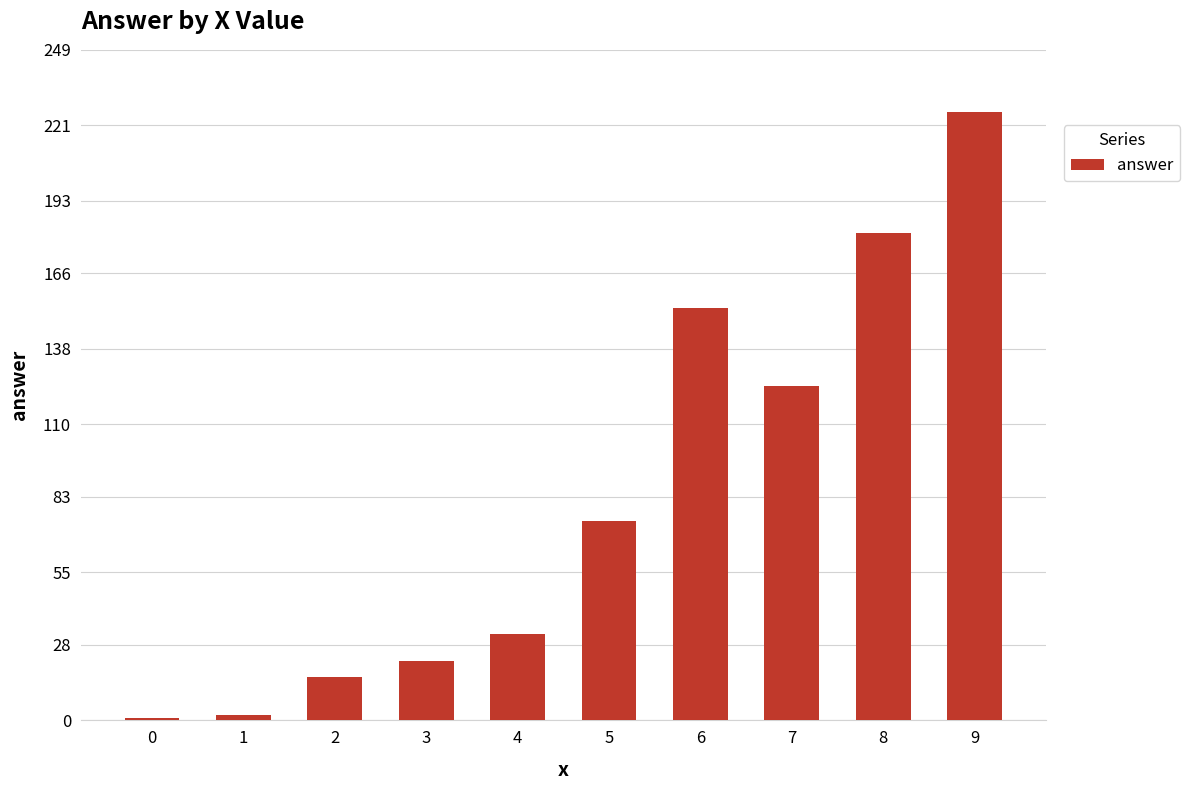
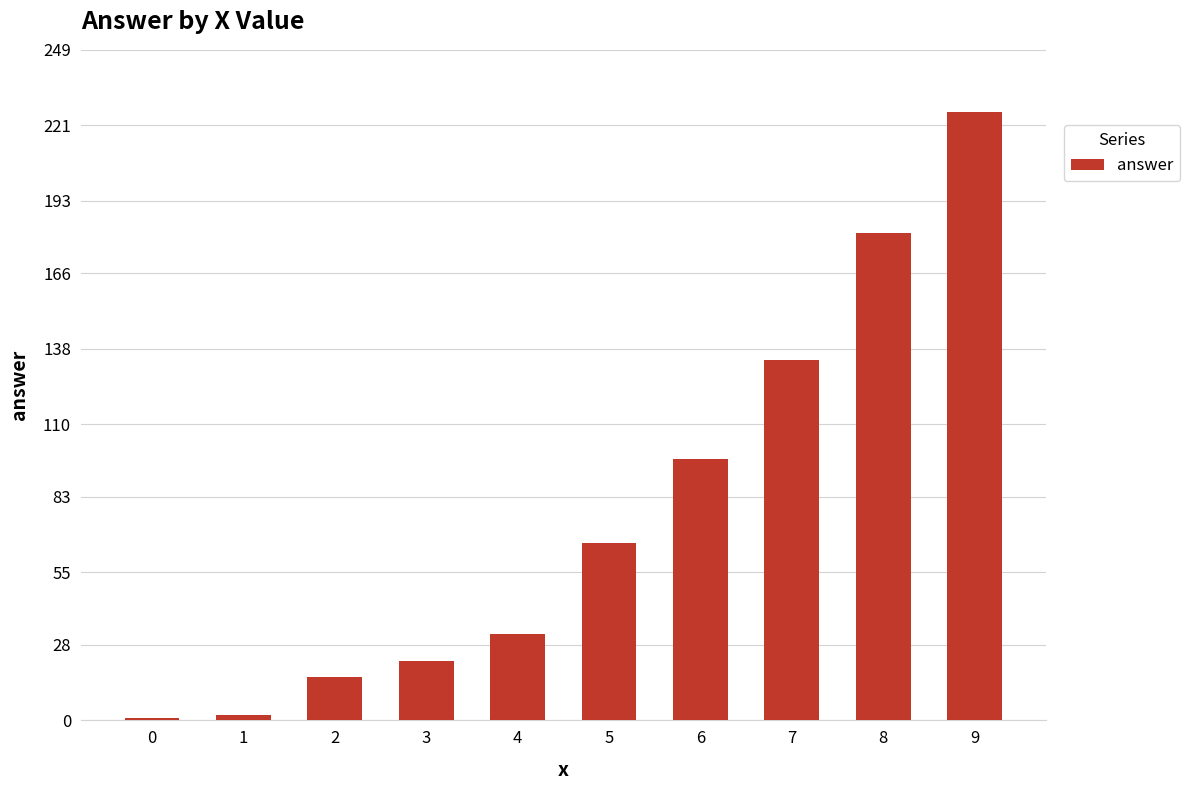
  {
    "0": 1,
    "1": 2,
    "2": 16,
    "3": 22,
    "4": 32,
-   "5": 74,
-   "6": 153,
-   "7": 124,
+   "5": 66,
+   "6": 97,
+   "7": 134,
    "8": 181,
    "9": 226
  }
